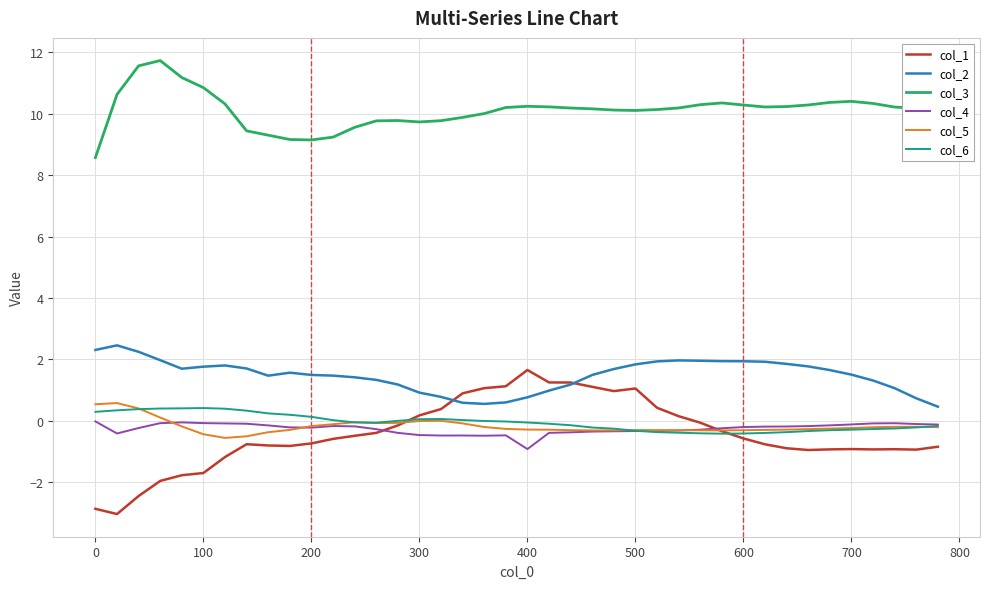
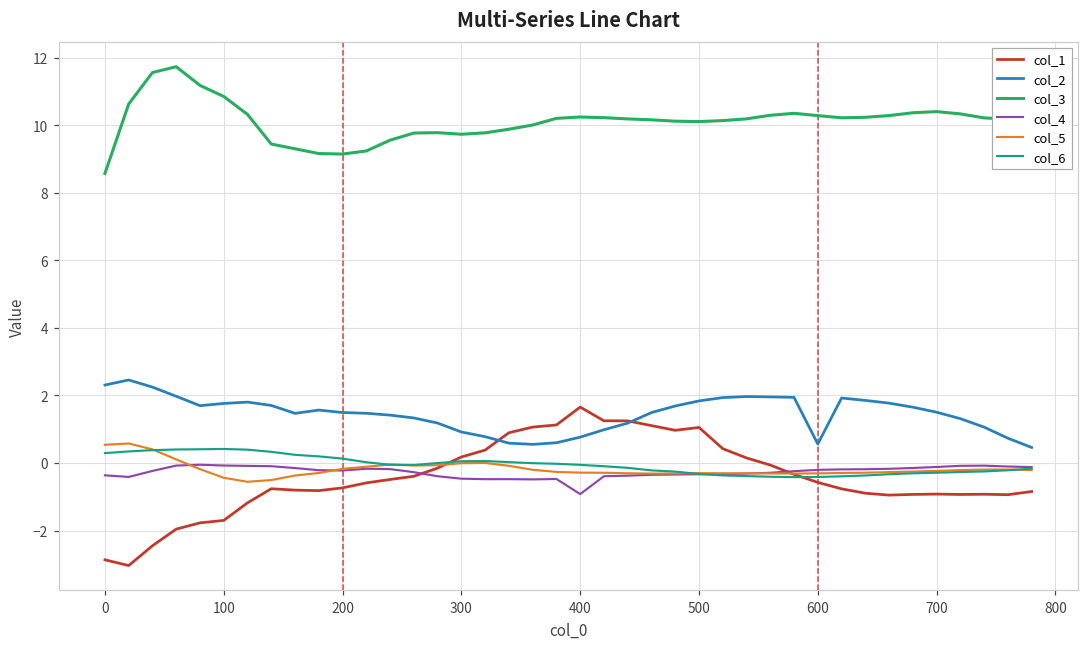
  {
    "col_1": {
      "0": -2.9,
      "100": -1.7,
      "200": -0.7,
      "300": 0.2,
      "400": 1.7,
      "500": 1.1,
      "600": -0.6,
      "700": -0.9
    },
    "col_2": {
      "0": 2.3,
      "100": 1.8,
      "200": 1.5,
      "300": 0.9,
      "400": 0.8,
      "500": 1.8,
-     "600": 1.9,
+     "600": 0.6,
      "700": 1.5
    },
    "col_4": {
-     "0": 0.0,
+     "0": -0.4,
      "100": -0.1,
      "300": -0.5,
      "400": -0.9,
      "600": -0.2,
      "700": -0.1
    },
    "col_5": {
      "0": 0.5,
      "100": -0.4,
      "400": -0.3,
      "600": -0.3
    }
  }
